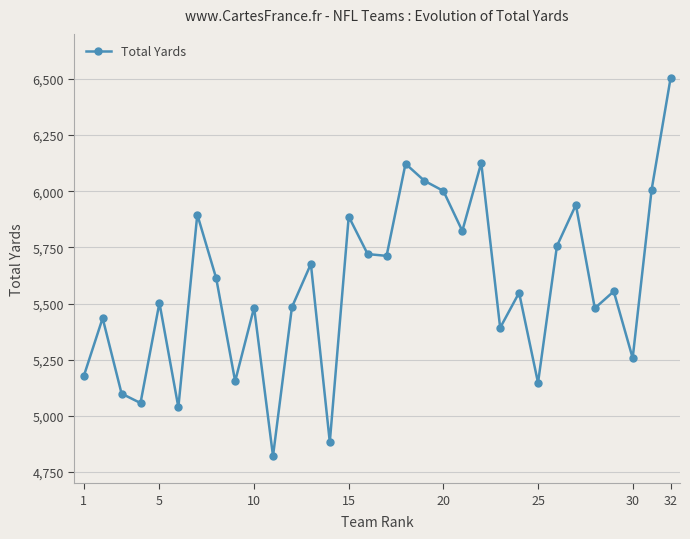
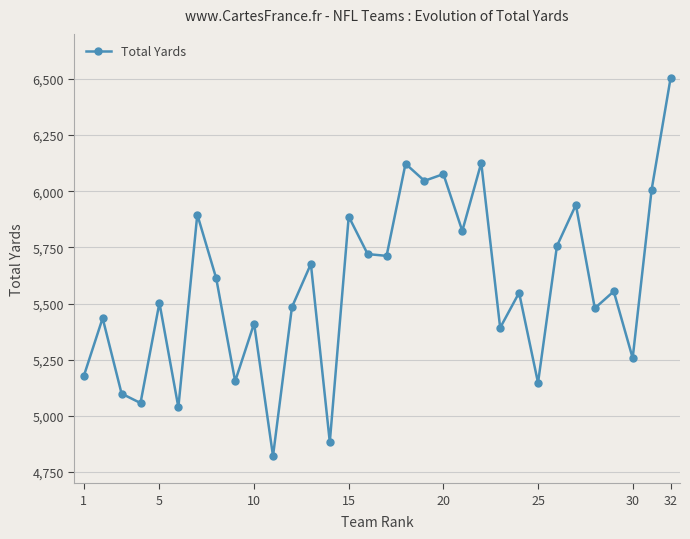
  {
    "1": "5,180",
    "5": "5,500",
-   "10": "5,480",
+   "10": "5,410",
    "15": "5,890",
-   "20": "6,000",
+   "20": "6,080",
    "25": "5,150",
    "30": "5,260",
    "32": "6,500"
  }
